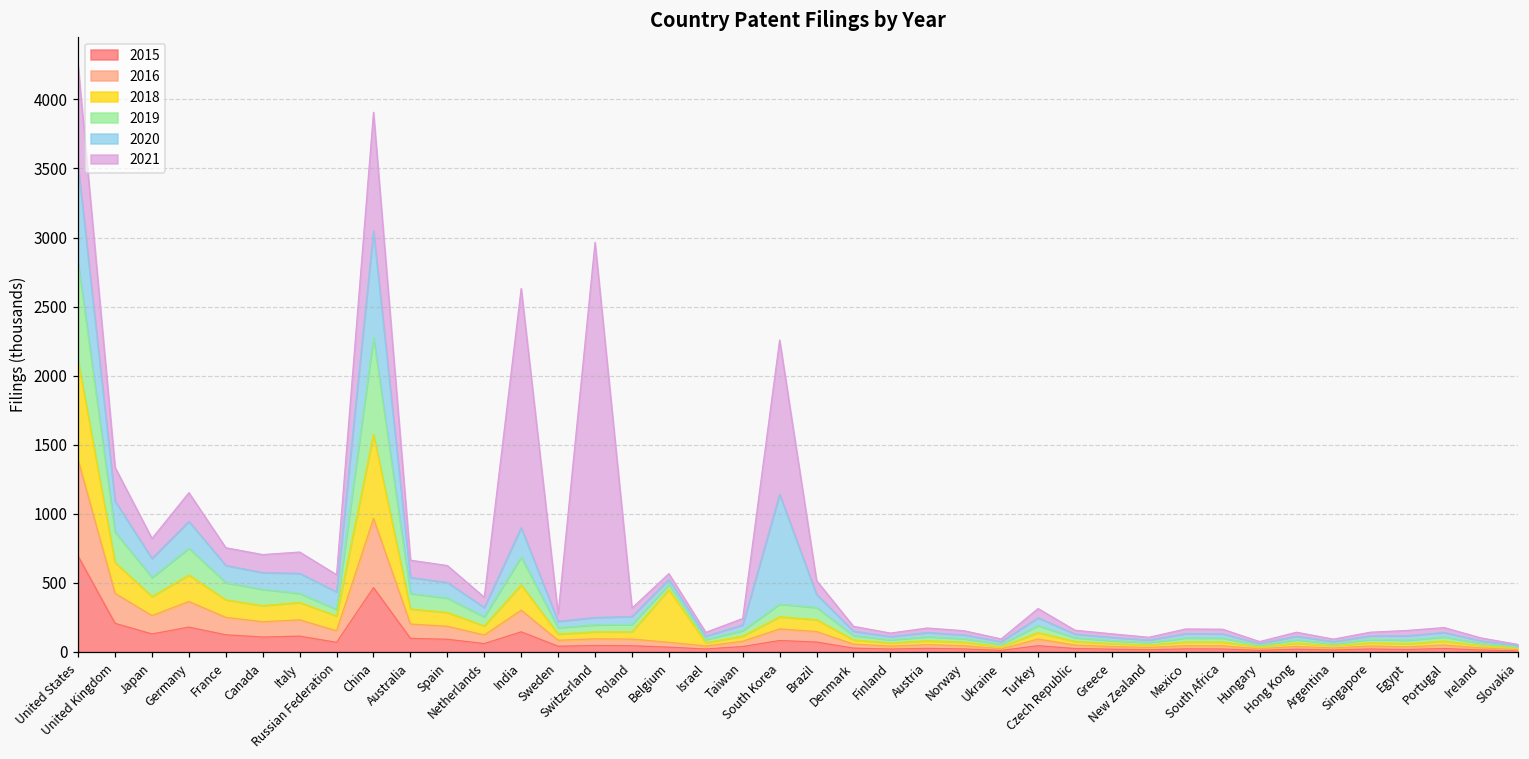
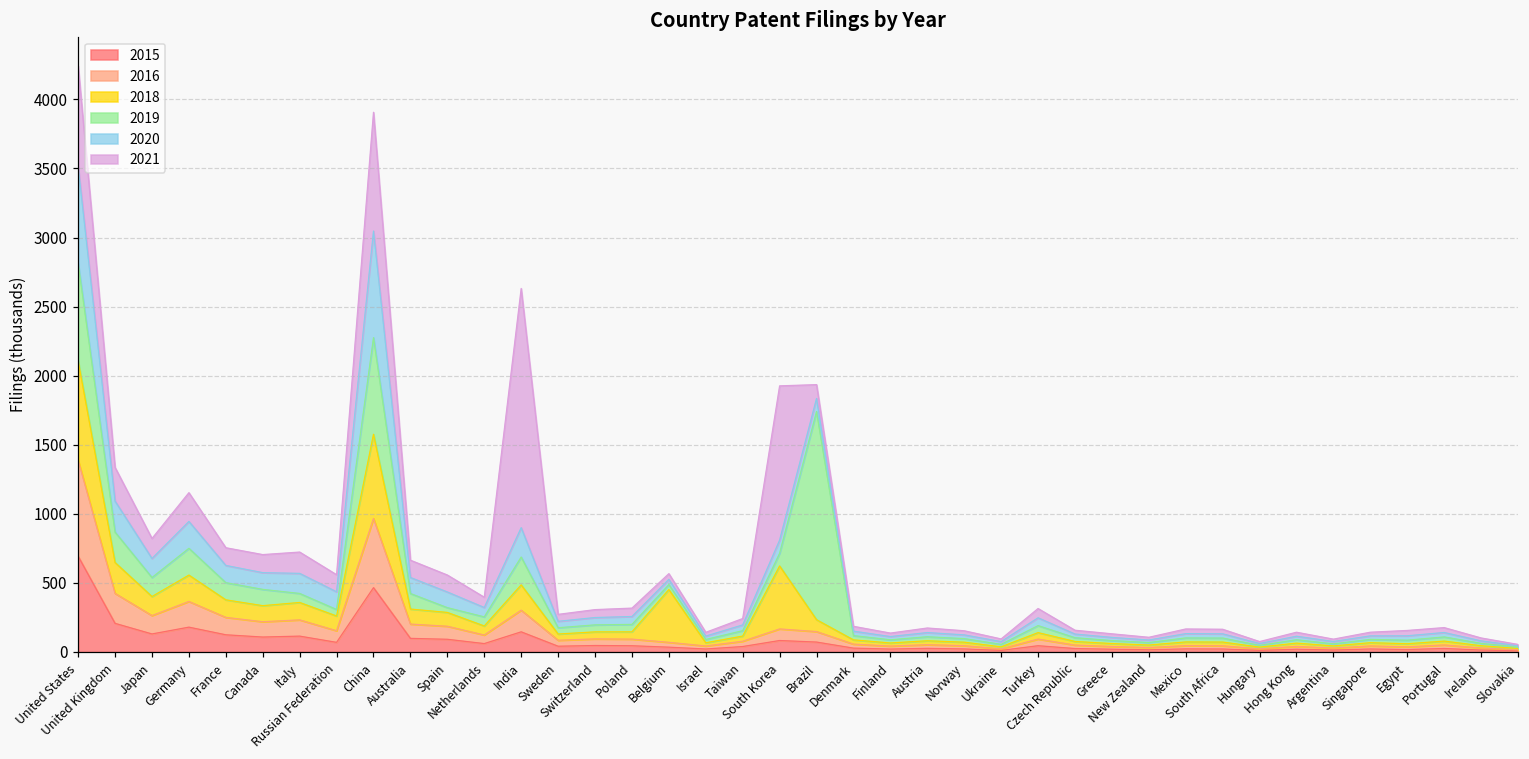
  {
    "2018": {
      "United States": 720,
      "United Kingdom": 220,
      "Japan": 140,
      "Germany": 190,
      "France": 130,
      "Canada": 120,
      "Italy": 130,
      "Russian Federation": 110,
      "China": 610,
      "Australia": 110,
      "Spain": 100,
      "Netherlands": 70,
      "India": 180,
      "Sweden": 50,
      "Switzerland": 50,
      "Poland": 50,
      "Belgium": 380,
      "Israel": 20,
      "Taiwan": 40,
-     "South Korea": 90,
+     "South Korea": 460,
      "Brazil": 90,
      "Denmark": 30,
      "Finland": 20,
      "Austria": 30,
      "Norway": 30,
      "Turkey": 50,
      "Czech Republic": 30,
      "Greece": 20,
      "Mexico": 30,
      "South Africa": 30,
      "Hong Kong": 20,
      "Singapore": 20,
      "Egypt": 20,
      "Portugal": 30
    },
    "2019": {
      "United States": 710,
      "United Kingdom": 220,
      "Japan": 140,
      "Germany": 190,
      "France": 120,
      "Canada": 120,
      "Italy": 70,
      "Russian Federation": 50,
      "China": 700,
      "Australia": 110,
-     "Spain": 100,
+     "Spain": 30,
      "Netherlands": 70,
      "India": 200,
      "Sweden": 50,
      "Switzerland": 50,
      "Poland": 50,
      "Belgium": 40,
      "Israel": 20,
      "Taiwan": 40,
      "South Korea": 90,
-     "Brazil": 90,
+     "Brazil": 1510,
      "Denmark": 30,
      "Finland": 20,
      "Austria": 30,
      "Norway": 30,
      "Turkey": 50,
      "Czech Republic": 30,
      "Greece": 20,
      "Mexico": 30,
      "South Africa": 30,
      "Hong Kong": 20,
      "Singapore": 20,
      "Egypt": 30,
      "Portugal": 30
    },
    "2020": {
      "United States": 700,
      "United Kingdom": 220,
      "Japan": 140,
      "Germany": 190,
      "France": 120,
      "Canada": 120,
      "Italy": 150,
      "Russian Federation": 130,
      "China": 770,
      "Australia": 120,
      "Spain": 110,
      "Netherlands": 70,
      "India": 210,
      "Sweden": 50,
      "Switzerland": 50,
      "Poland": 60,
      "Belgium": 40,
      "Israel": 20,
      "Taiwan": 40,
-     "South Korea": 800,
+     "South Korea": 100,
      "Brazil": 90,
      "Denmark": 30,
      "Finland": 20,
      "Austria": 30,
      "Norway": 30,
      "Turkey": 60,
      "Czech Republic": 30,
      "Greece": 20,
      "Mexico": 30,
      "South Africa": 30,
      "Hong Kong": 30,
      "Singapore": 30,
      "Egypt": 30,
      "Portugal": 30
    },
    "2021": {
      "United States": 730,
      "United Kingdom": 240,
      "Japan": 140,
      "Germany": 210,
      "France": 130,
      "Canada": 130,
      "Italy": 150,
      "Russian Federation": 120,
      "China": 860,
      "Australia": 130,
      "Spain": 120,
      "Netherlands": 70,
      "India": 1730,
      "Sweden": 50,
-     "Switzerland": 2720,
+     "Switzerland": 60,
      "Poland": 60,
      "Belgium": 40,
      "Israel": 30,
      "Taiwan": 50,
      "South Korea": 1120,
      "Brazil": 100,
      "Denmark": 30,
      "Finland": 30,
      "Austria": 30,
      "Norway": 30,
      "Turkey": 70,
      "Czech Republic": 30,
      "Greece": 30,
      "Mexico": 30,
      "South Africa": 30,
      "Hong Kong": 30,
      "Singapore": 30,
      "Egypt": 40,
      "Portugal": 40,
      "Ireland": 20
    }
  }
